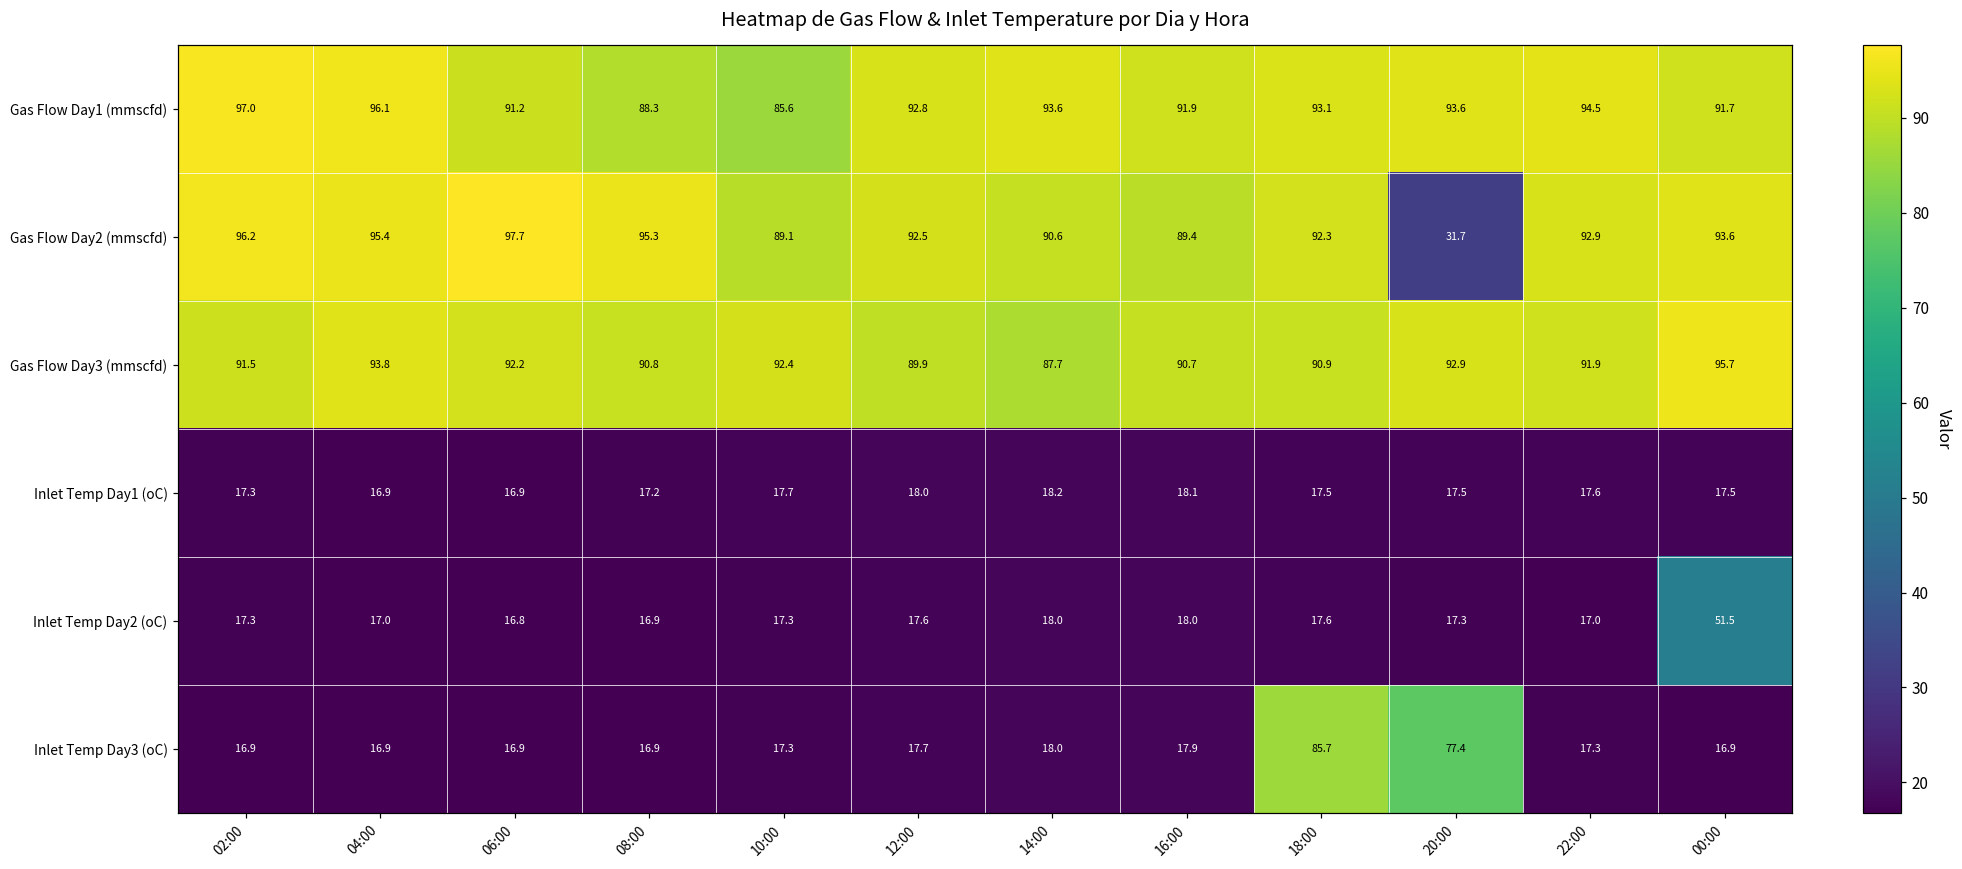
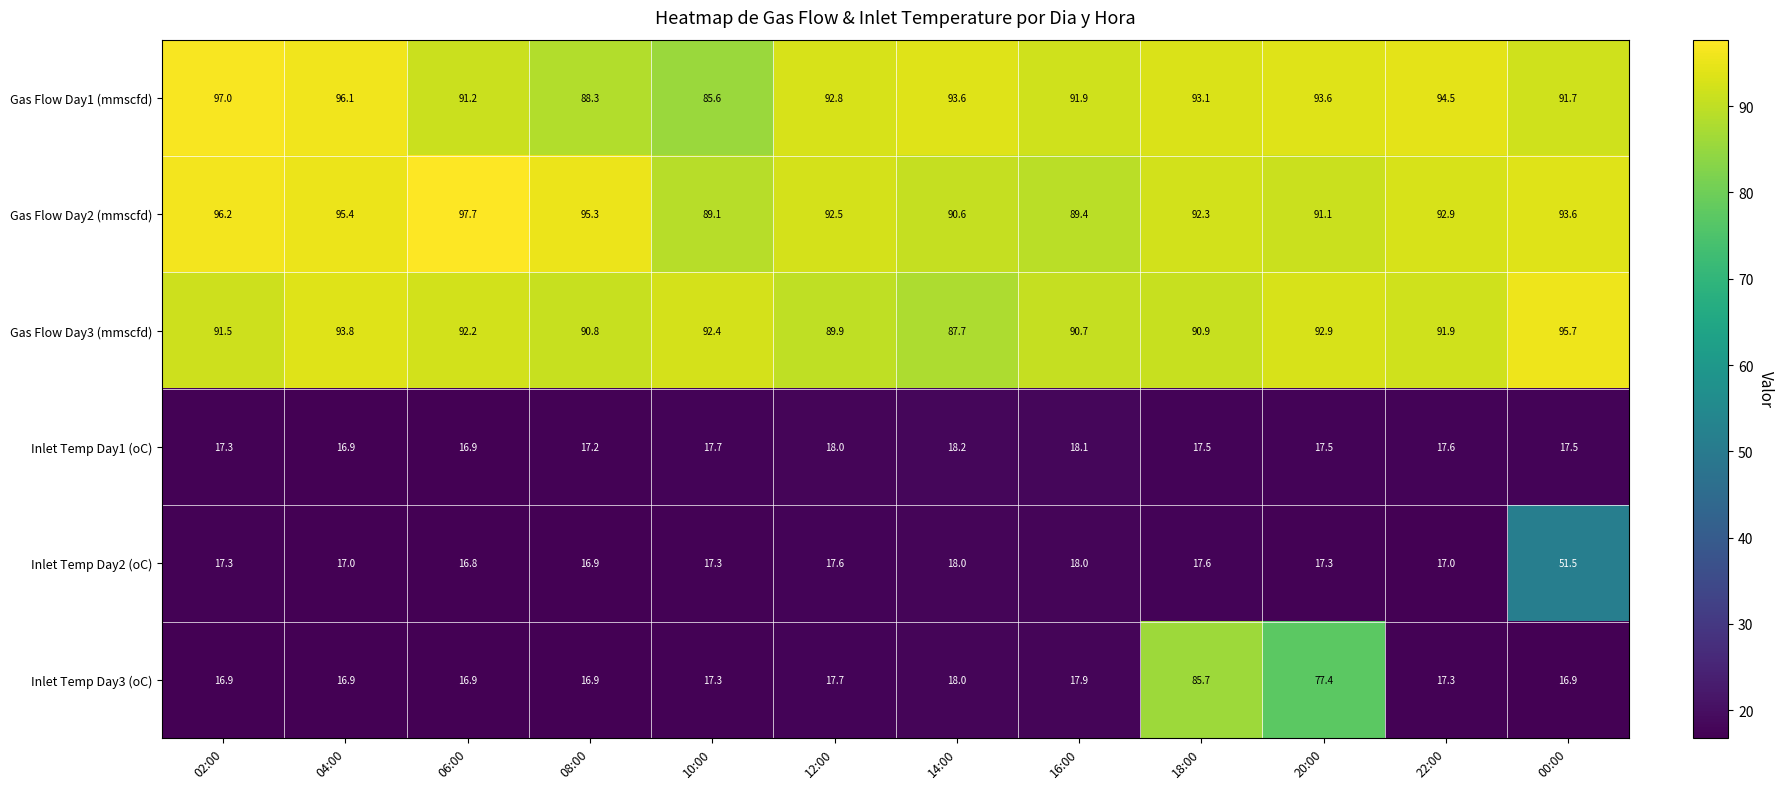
  {
    "Gas Flow Day1 (mmscfd)": {
      "02:00": 97.0,
      "04:00": 96.1,
      "06:00": 91.2,
      "08:00": 88.3,
      "10:00": 85.6,
      "12:00": 92.8,
      "14:00": 93.6,
      "16:00": 91.9,
      "18:00": 93.1,
      "20:00": 93.6,
      "22:00": 94.5,
      "00:00": 91.7
    },
    "Gas Flow Day2 (mmscfd)": {
      "02:00": 96.2,
      "04:00": 95.4,
      "06:00": 97.7,
      "08:00": 95.3,
      "10:00": 89.1,
      "12:00": 92.5,
      "14:00": 90.6,
      "16:00": 89.4,
      "18:00": 92.3,
-     "20:00": 31.7,
+     "20:00": 91.1,
      "22:00": 92.9,
      "00:00": 93.6
    },
    "Gas Flow Day3 (mmscfd)": {
      "02:00": 91.5,
      "04:00": 93.8,
      "06:00": 92.2,
      "08:00": 90.8,
      "10:00": 92.4,
      "12:00": 89.9,
      "14:00": 87.7,
      "16:00": 90.7,
      "18:00": 90.9,
      "20:00": 92.9,
      "22:00": 91.9,
      "00:00": 95.7
    },
    "Inlet Temp Day1 (oC)": {
      "02:00": 17.3,
      "04:00": 16.9,
      "06:00": 16.9,
      "08:00": 17.2,
      "10:00": 17.7,
      "12:00": 18.0,
      "14:00": 18.2,
      "16:00": 18.1,
      "18:00": 17.5,
      "20:00": 17.5,
      "22:00": 17.6,
      "00:00": 17.5
    },
    "Inlet Temp Day2 (oC)": {
      "02:00": 17.3,
      "04:00": 17.0,
      "06:00": 16.8,
      "08:00": 16.9,
      "10:00": 17.3,
      "12:00": 17.6,
      "14:00": 18.0,
      "16:00": 18.0,
      "18:00": 17.6,
      "20:00": 17.3,
      "22:00": 17.0,
      "00:00": 51.5
    },
    "Inlet Temp Day3 (oC)": {
      "02:00": 16.9,
      "04:00": 16.9,
      "06:00": 16.9,
      "08:00": 16.9,
      "10:00": 17.3,
      "12:00": 17.7,
      "14:00": 18.0,
      "16:00": 17.9,
      "18:00": 85.7,
      "20:00": 77.4,
      "22:00": 17.3,
      "00:00": 16.9
    }
  }
